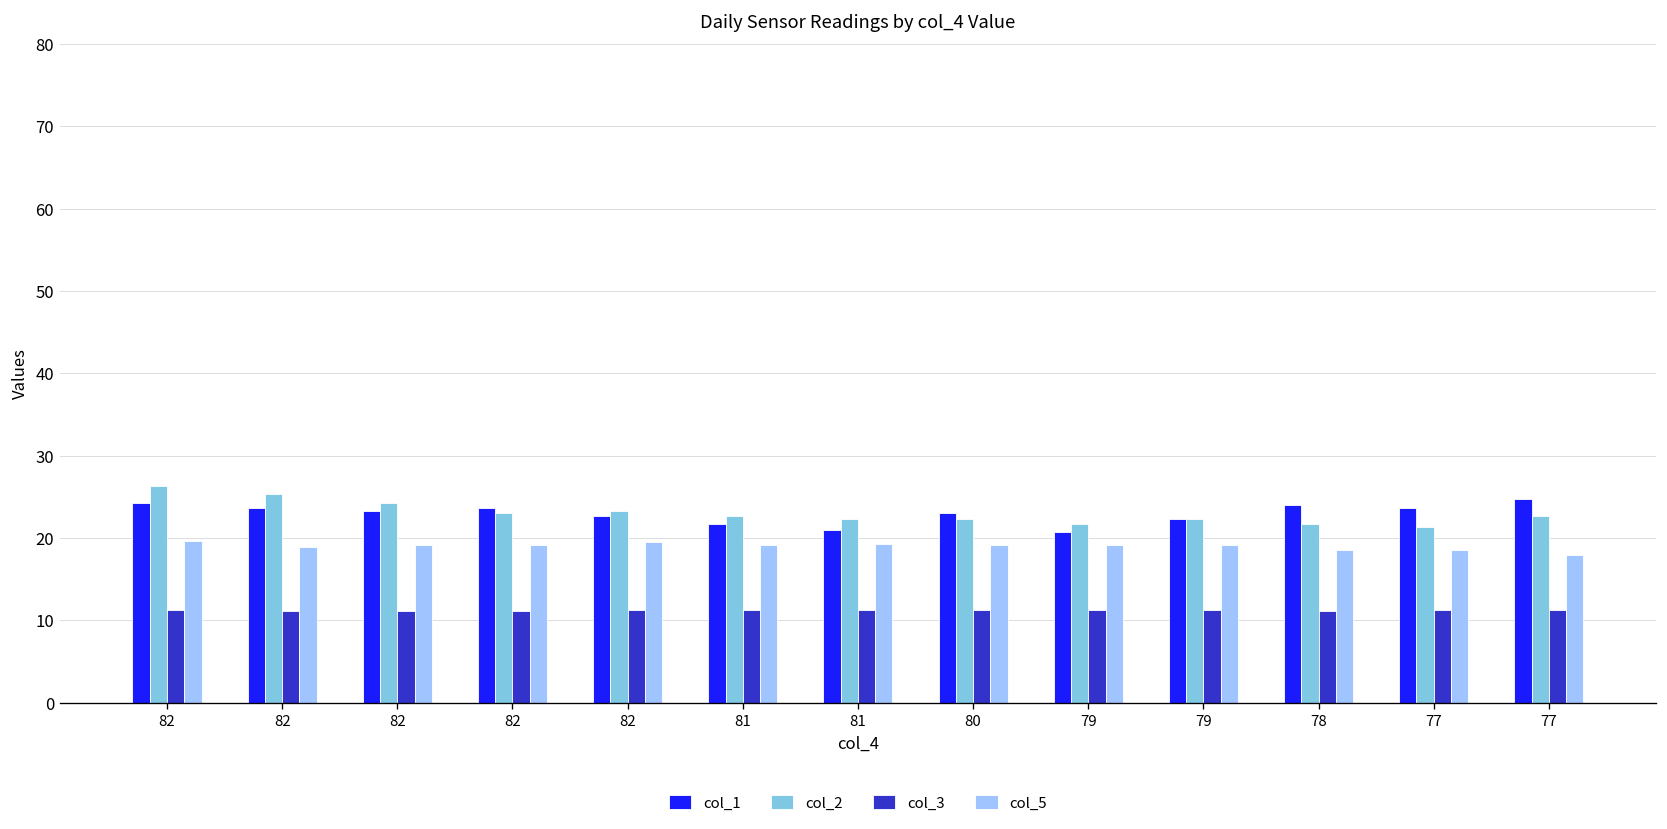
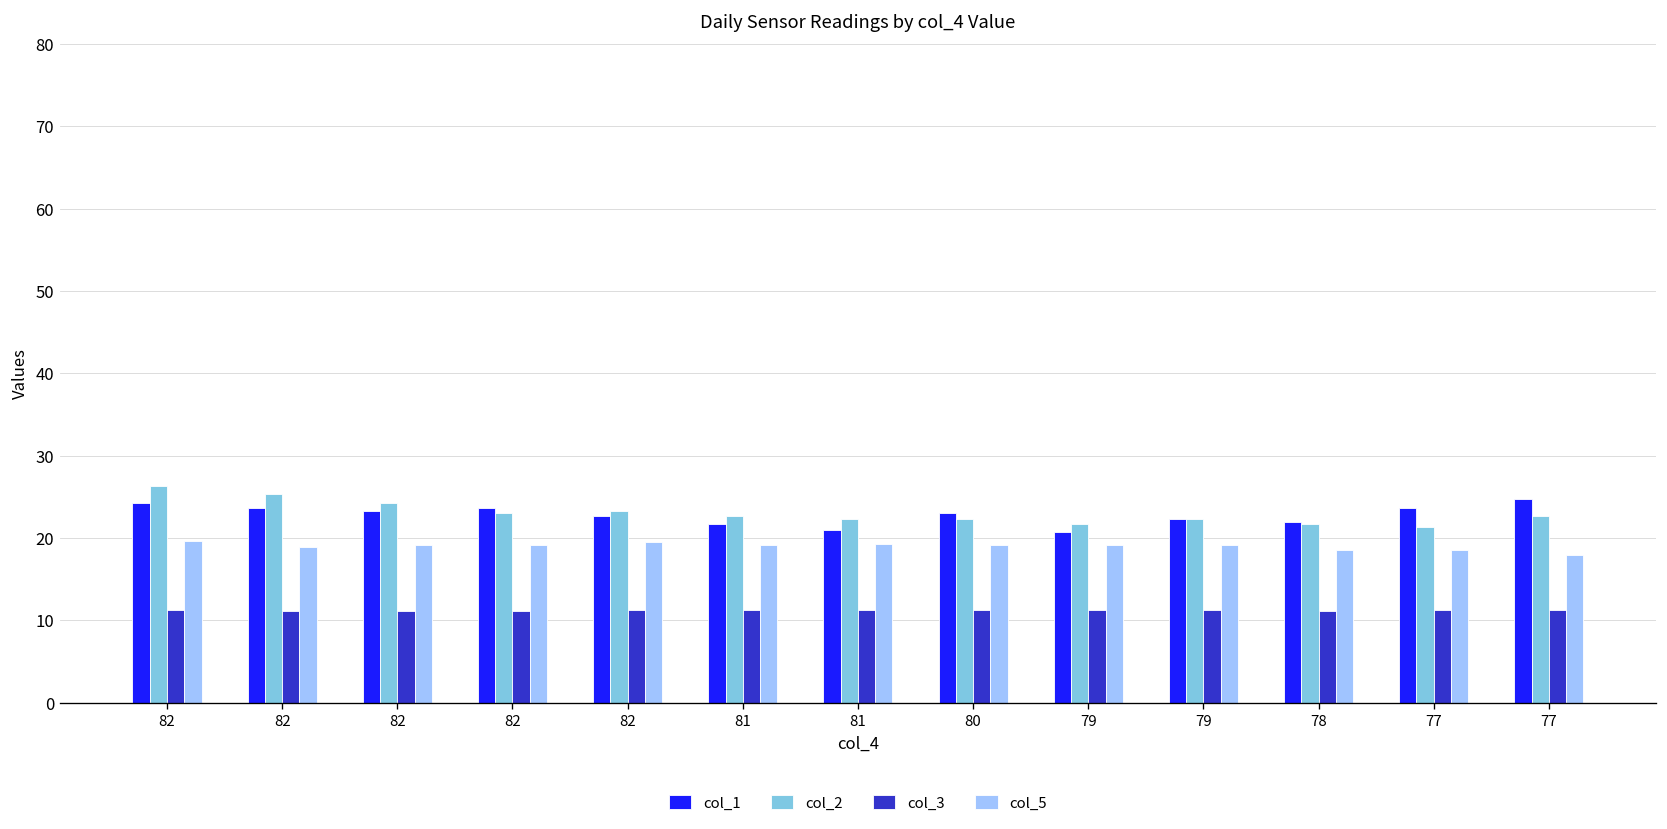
  {
    "col_1": {
      "80": 23,
-     "78": 24
+     "78": 22
    },
    "col_3": {
      "80": 11,
      "78": 11
    }
  }
